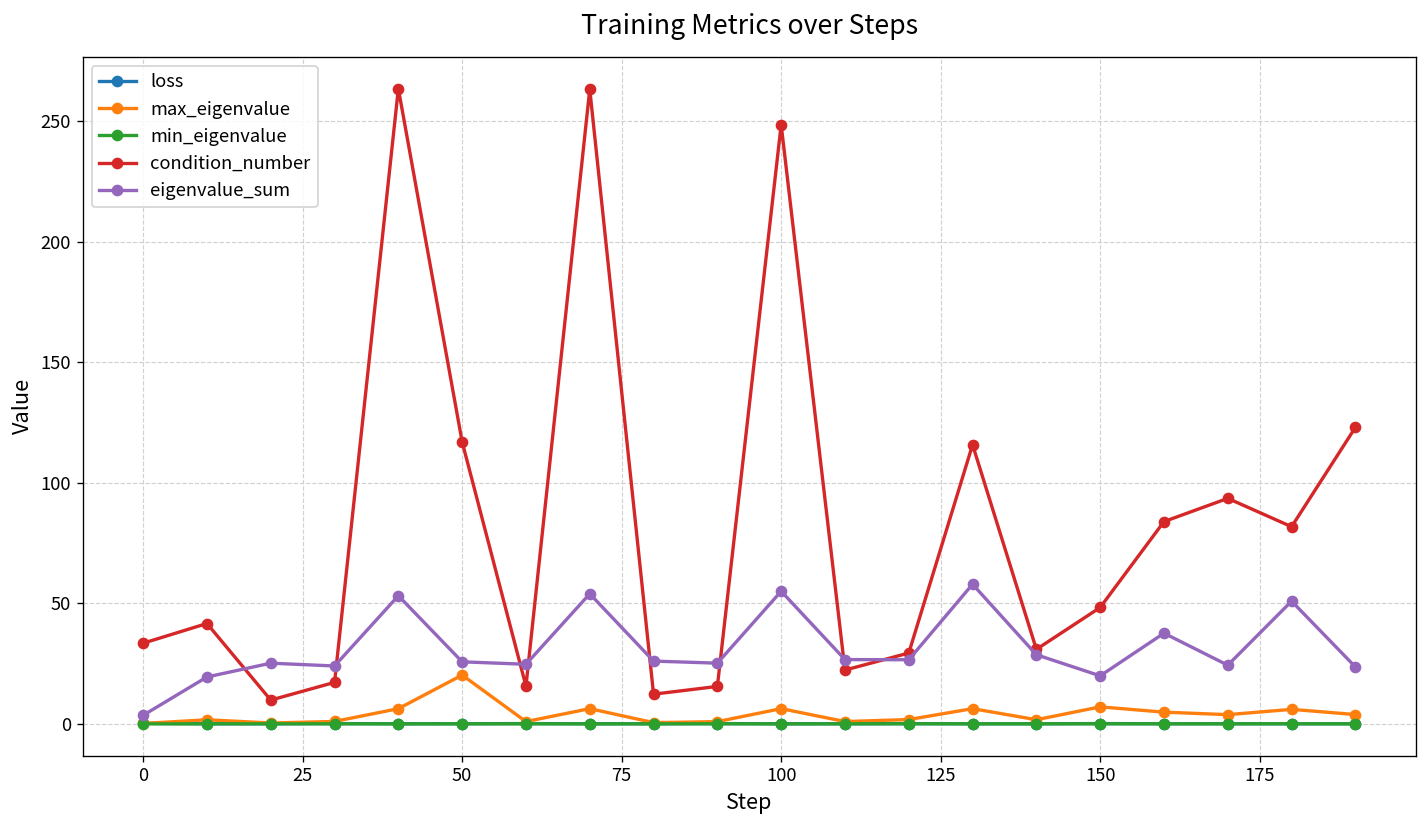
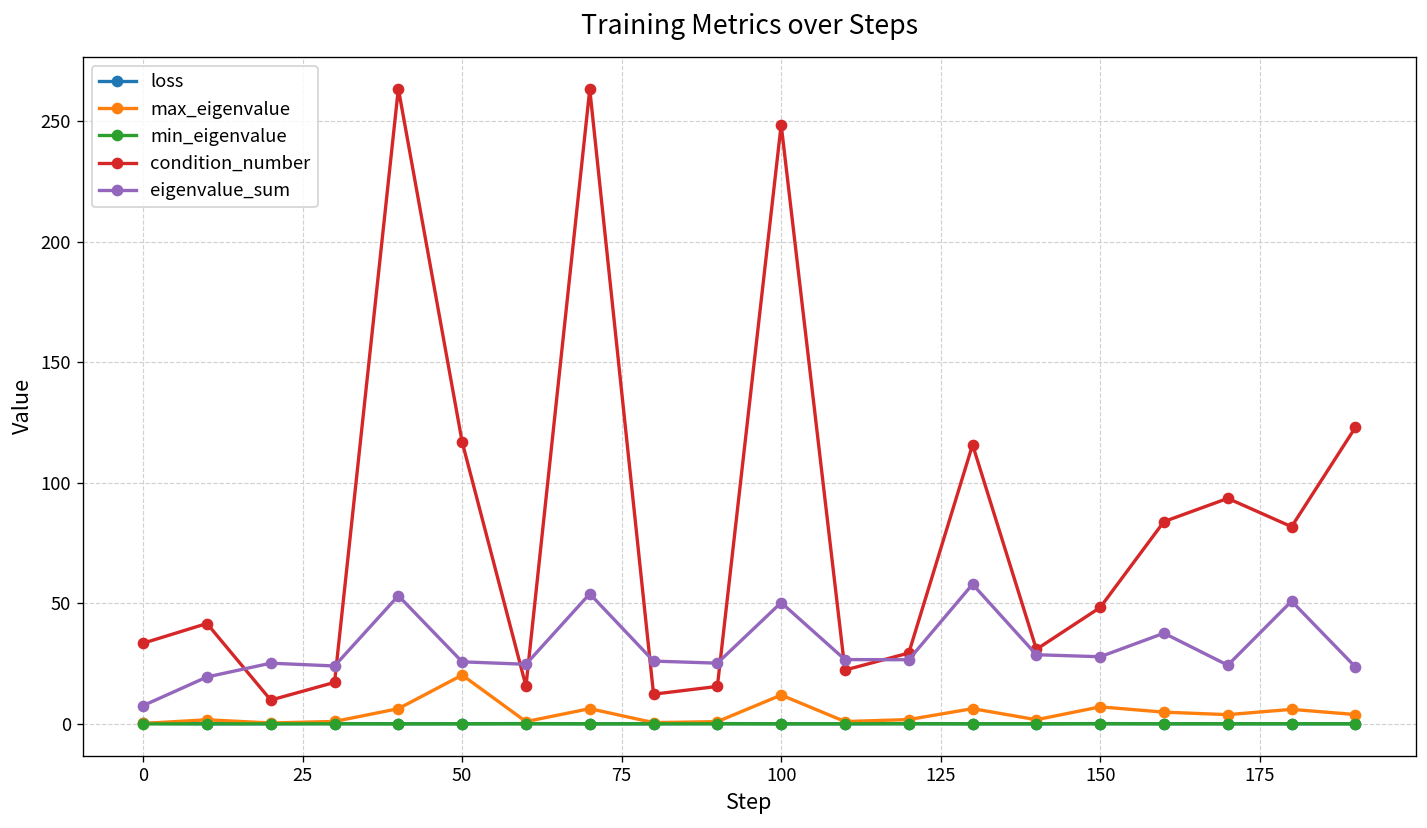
  {
    "min_eigenvalue": {
      "50": 0,
      "100": 0,
      "150": 0
    },
    "max_eigenvalue": {
      "50": 20,
-     "100": 6,
+     "100": 12,
      "150": 7
    },
    "condition_number": {
      "0": 34,
      "50": 117,
      "100": 249,
      "150": 48
    },
    "eigenvalue_sum": {
-     "0": 4,
+     "0": 8,
      "50": 26,
-     "100": 55,
-     "150": 20
+     "100": 50,
+     "150": 28
    }
  }
